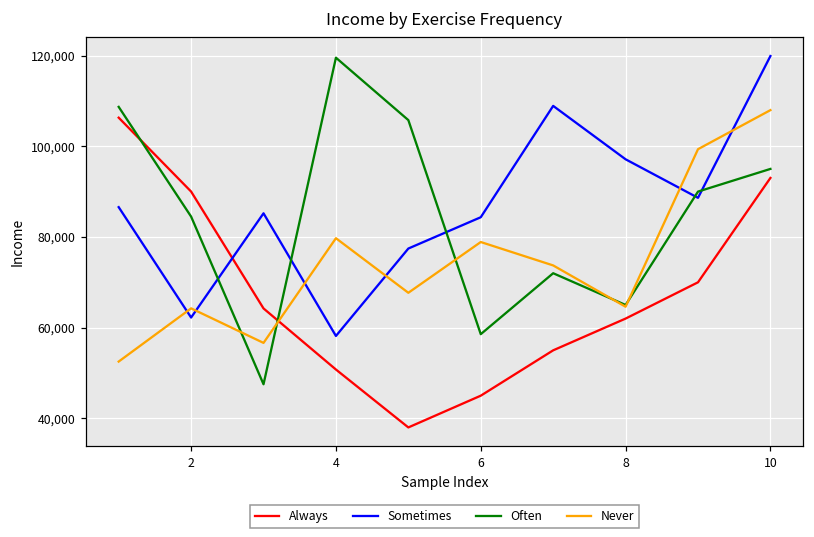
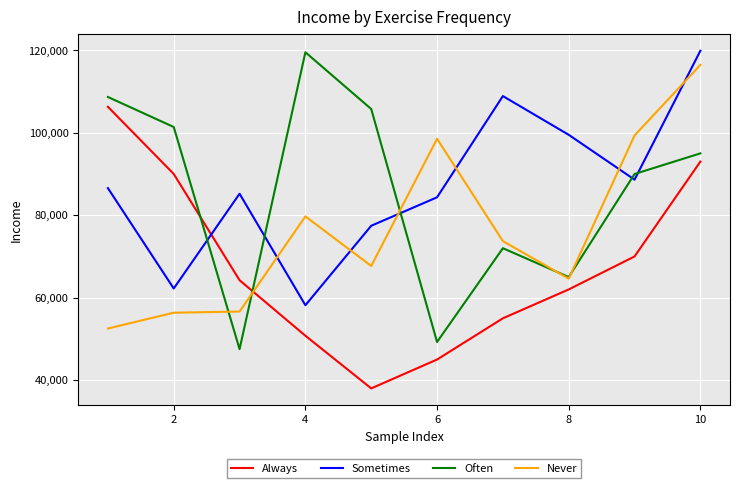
  {
    "Always": {
      "2": "90,000",
      "4": "51,000",
      "6": "45,000",
      "8": "62,000",
      "10": "93,000"
    },
    "Sometimes": {
      "2": "62,000",
      "4": "58,000",
      "6": "84,000",
-     "8": "97,000",
+     "8": "100,000",
      "10": "120,000"
    },
    "Often": {
-     "2": "84,000",
+     "2": "101,000",
      "4": "120,000",
-     "6": "59,000",
+     "6": "49,000",
      "10": "95,000"
    },
    "Never": {
-     "2": "64,000",
+     "2": "56,000",
      "4": "80,000",
-     "6": "79,000",
-     "10": "108,000"
+     "6": "99,000",
+     "10": "116,000"
    }
  }
